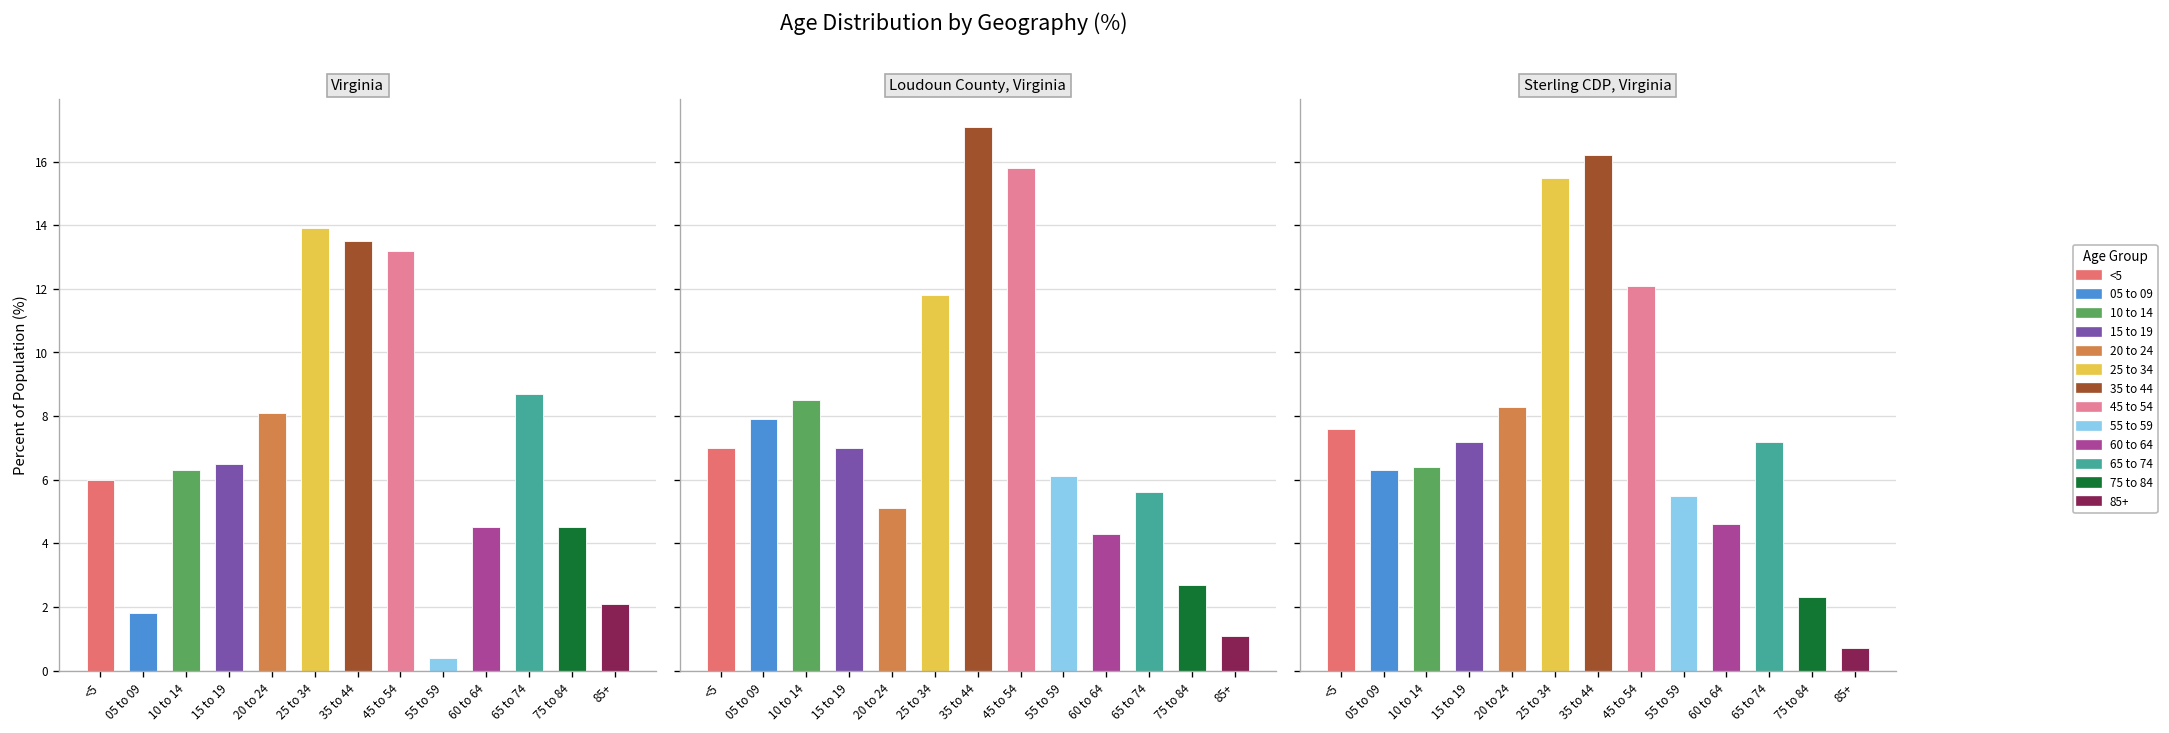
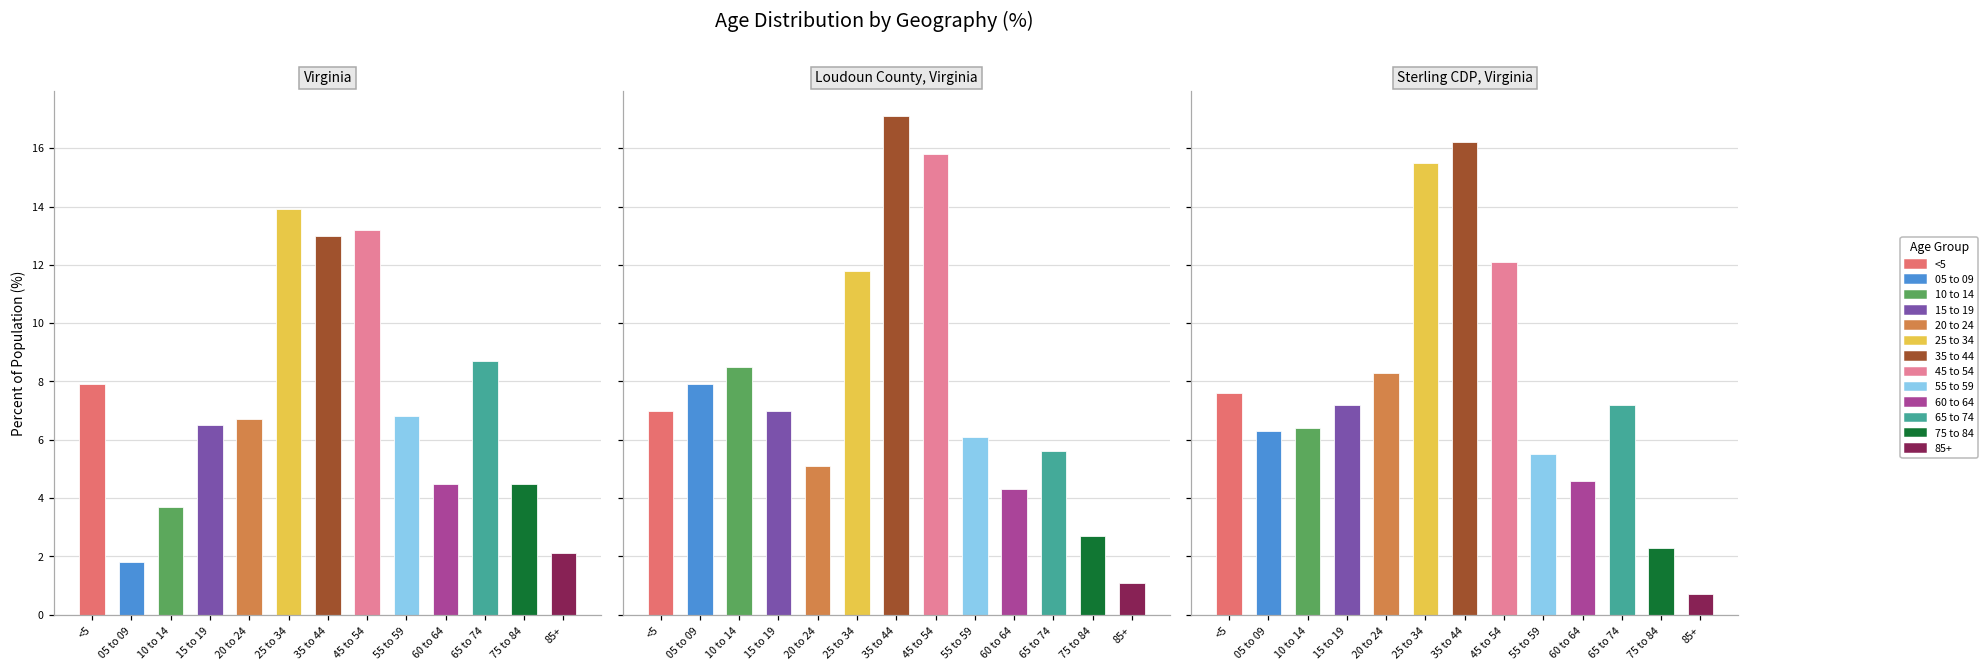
  {
    "Virginia": {
-     "<5": 6.0,
+     "<5": 7.9,
      "05 to 09": 1.8,
-     "10 to 14": 6.3,
+     "10 to 14": 3.7,
      "15 to 19": 6.5,
-     "20 to 24": 8.1,
+     "20 to 24": 6.7,
      "25 to 34": 13.9,
-     "35 to 44": 13.5,
+     "35 to 44": 13.0,
      "45 to 54": 13.2,
-     "55 to 59": 0.4,
+     "55 to 59": 6.8,
      "60 to 64": 4.5,
      "65 to 74": 8.7,
      "75 to 84": 4.5,
      "85+": 2.1
    }
  }
